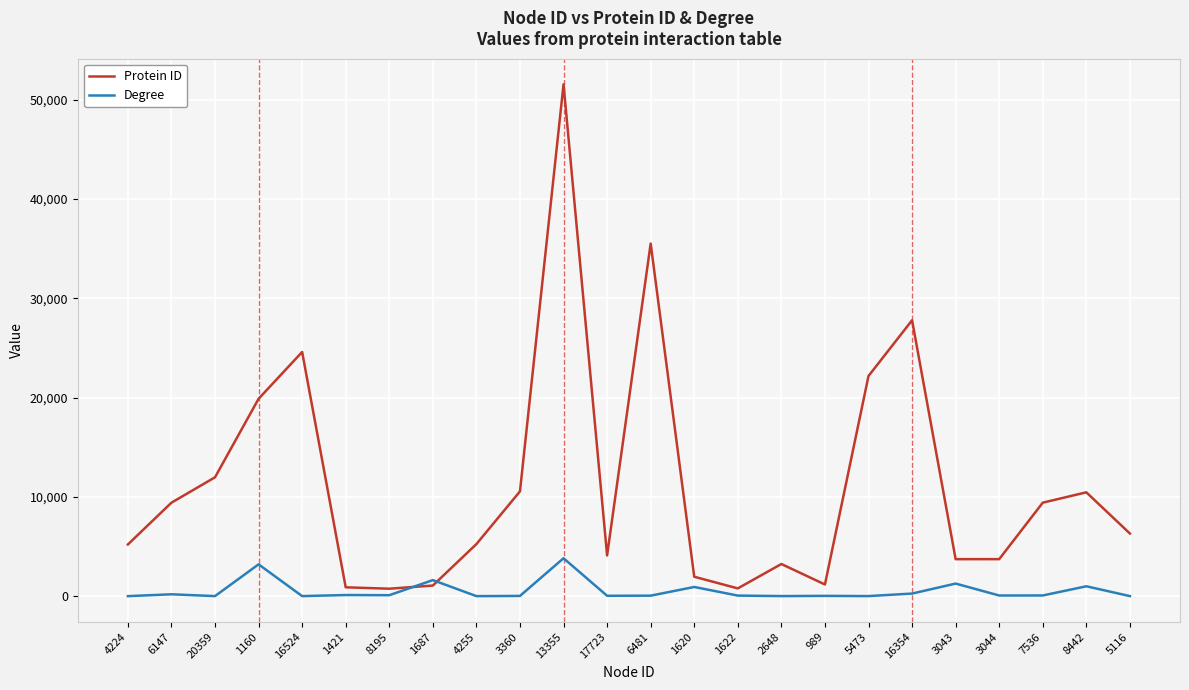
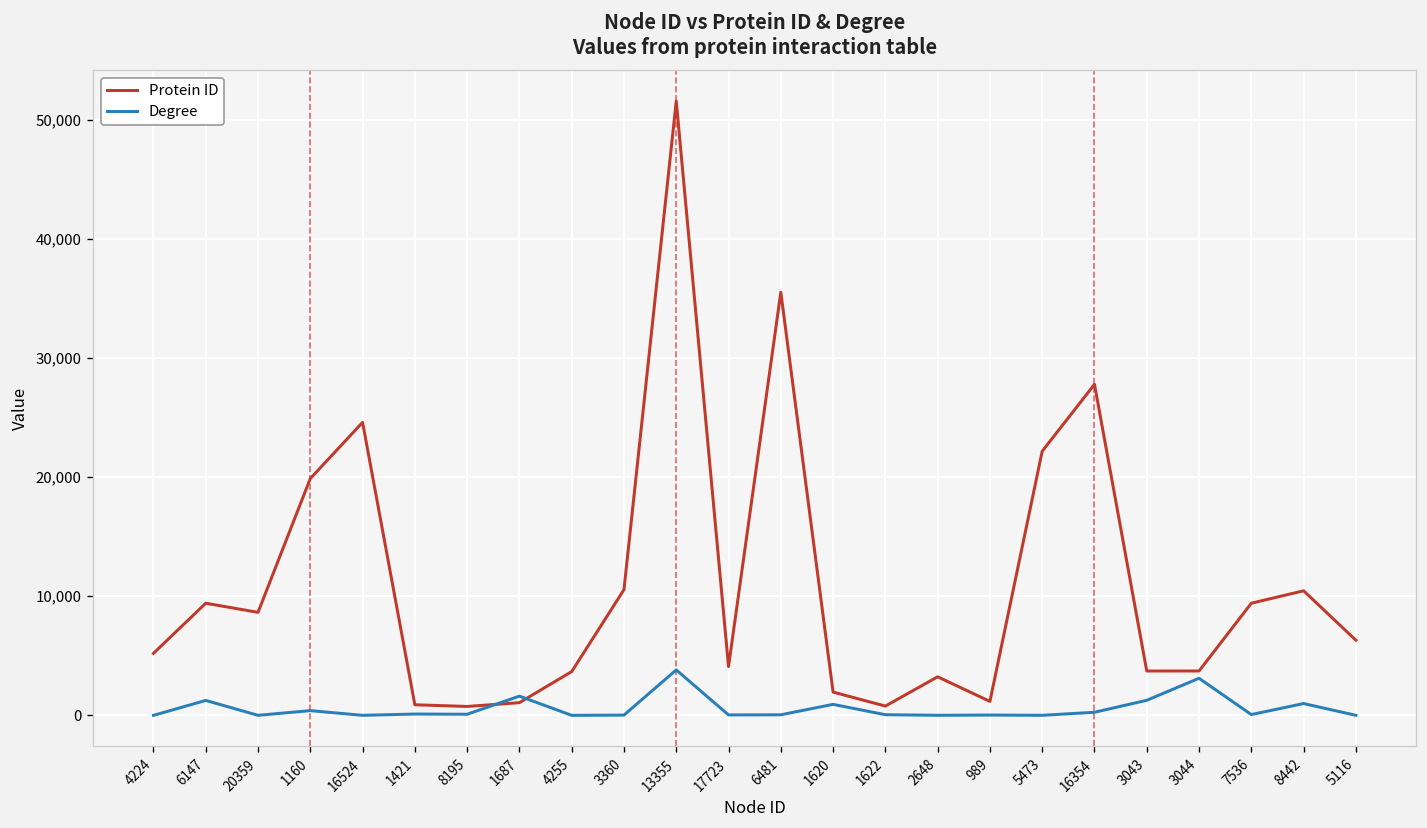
  {
    "Protein ID": {
      "4224": "5,000",
      "6147": "9,000",
-     "20359": "12,000",
+     "20359": "9,000",
      "1160": "20,000",
      "16524": "25,000",
      "1421": "1,000",
      "8195": "1,000",
      "1687": "1,000",
-     "4255": "5,000",
+     "4255": "4,000",
      "3360": "11,000",
      "13355": "52,000",
      "17723": "4,000",
      "6481": "36,000",
      "1620": "2,000",
      "1622": "1,000",
      "2648": "3,000",
      "989": "1,000",
      "5473": "22,000",
      "16354": "28,000",
      "3043": "4,000",
      "3044": "4,000",
      "7536": "9,000",
      "8442": "10,000",
      "5116": "6,000"
    },
    "Degree": {
      "4224": "0",
-     "6147": "0",
+     "6147": "1,000",
      "20359": "0",
-     "1160": "3,000",
+     "1160": "0",
      "16524": "0",
      "1421": "0",
      "8195": "0",
      "1687": "2,000",
      "4255": "0",
      "3360": "0",
      "13355": "4,000",
      "17723": "0",
      "6481": "0",
      "1620": "1,000",
      "1622": "0",
      "2648": "0",
      "989": "0",
      "5473": "0",
      "16354": "0",
      "3043": "1,000",
-     "3044": "0",
+     "3044": "3,000",
      "7536": "0",
      "8442": "1,000",
      "5116": "0"
    }
  }
